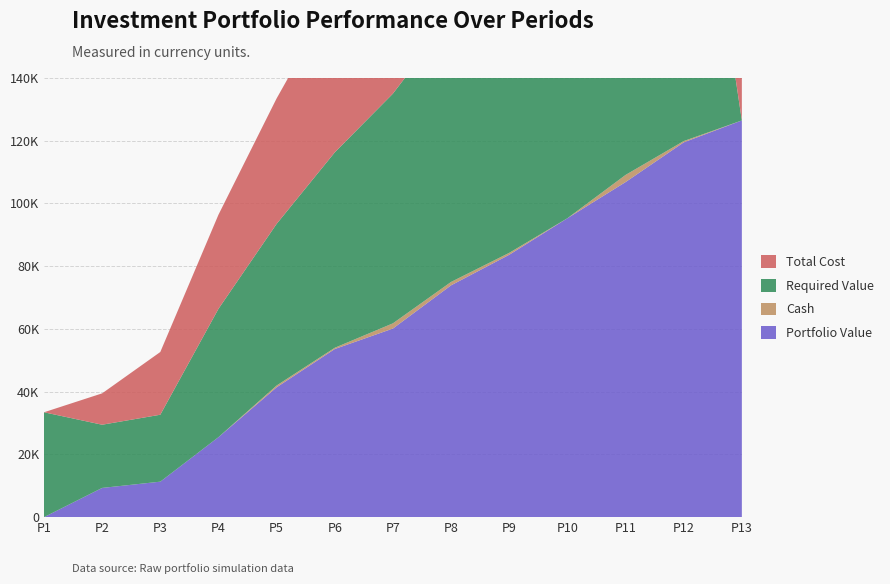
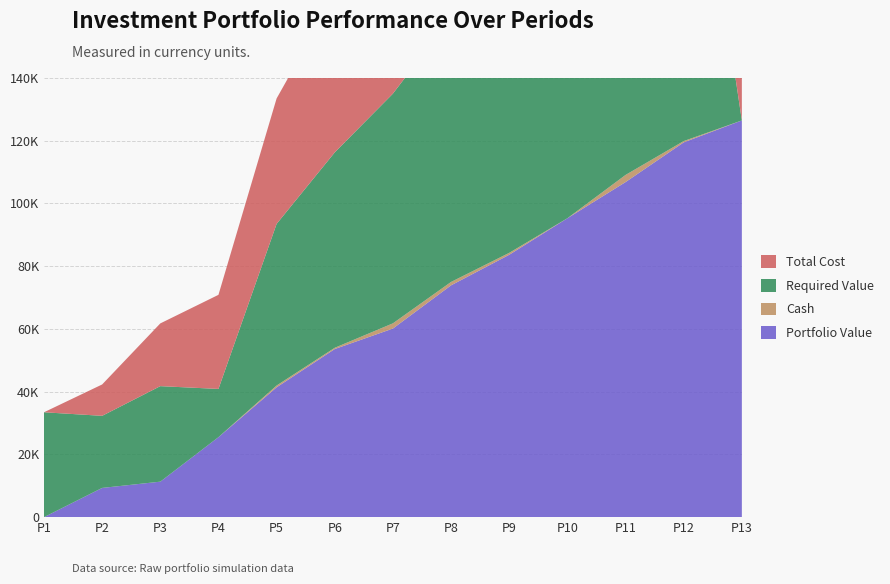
  {
    "Portfolio Value": {
      "P7": 60000,
      "P8": 74000,
      "P11": 107000
    },
    "Required Value": {
-     "P2": 20000,
-     "P3": 21000,
-     "P4": 41000,
+     "P2": 23000,
+     "P3": 30000,
+     "P4": 15000,
      "P5": 52000,
      "P6": 62000,
      "P7": 73000
    }
  }
